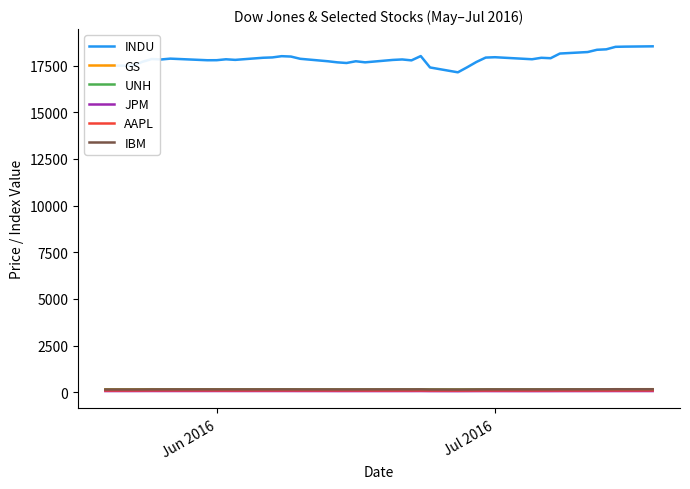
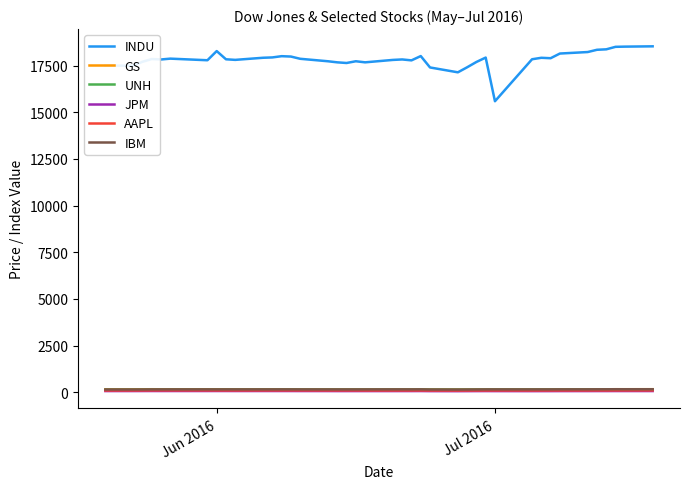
  {
    "INDU": {
-     "Jun 2016": 17800,
-     "Jul 2016": 17900
+     "Jun 2016": 18300,
+     "Jul 2016": 15600
    }
  }
